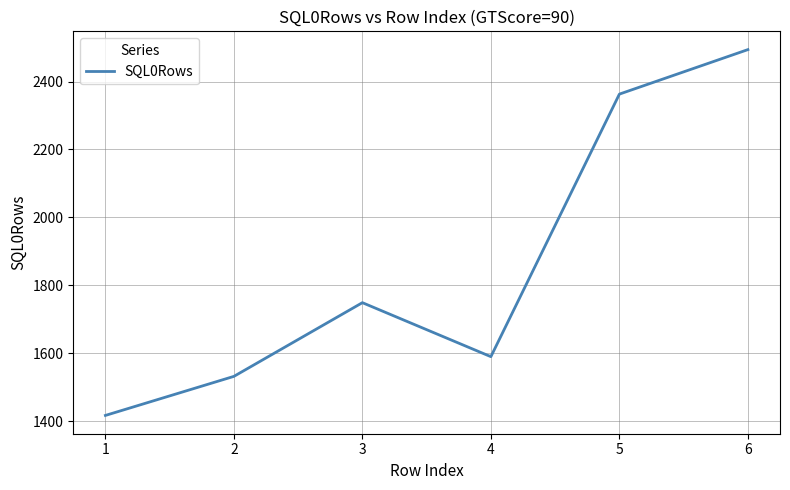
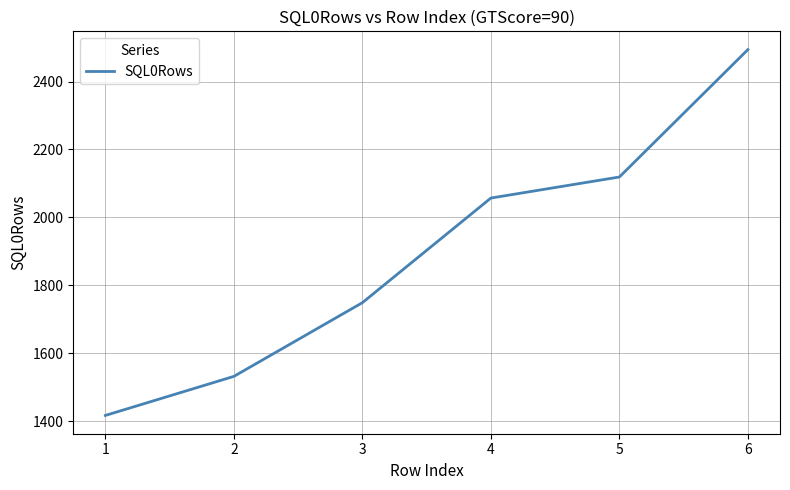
  {
    "1": 1420,
    "2": 1530,
    "3": 1750,
-   "4": 1590,
-   "5": 2360,
+   "4": 2060,
+   "5": 2120,
    "6": 2490
  }
